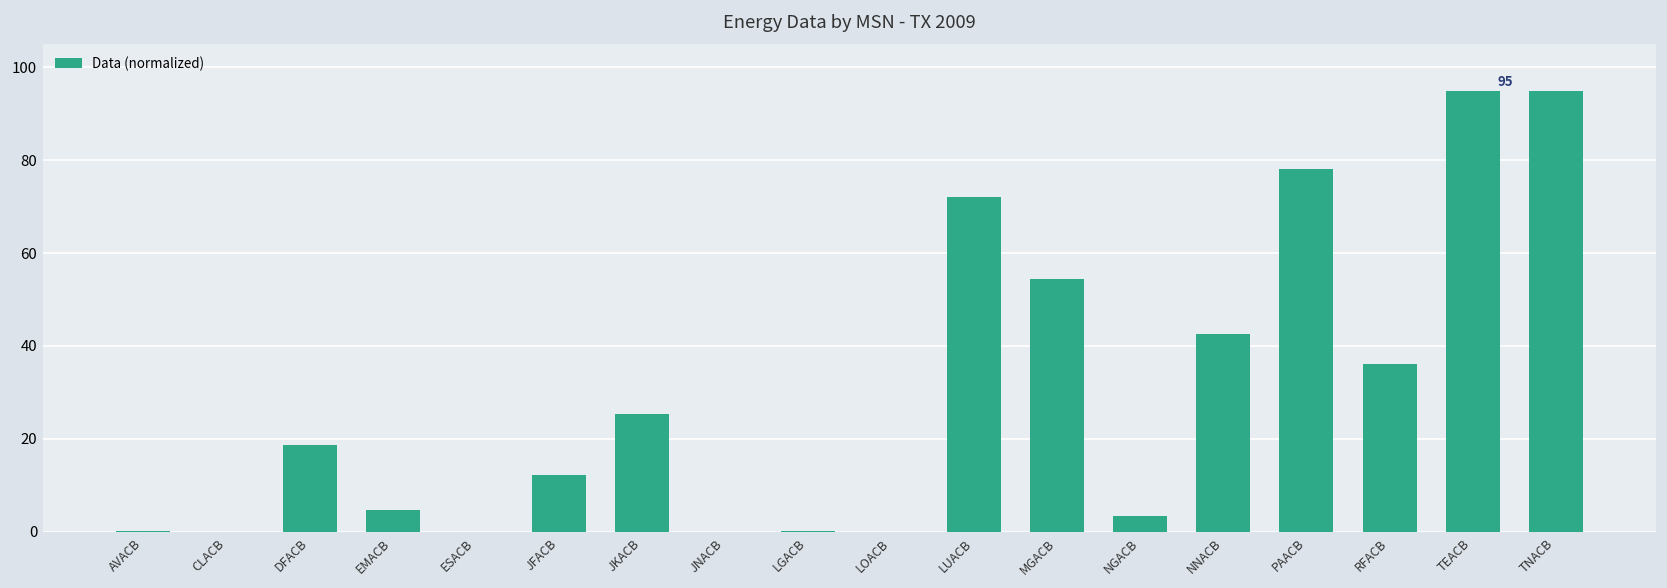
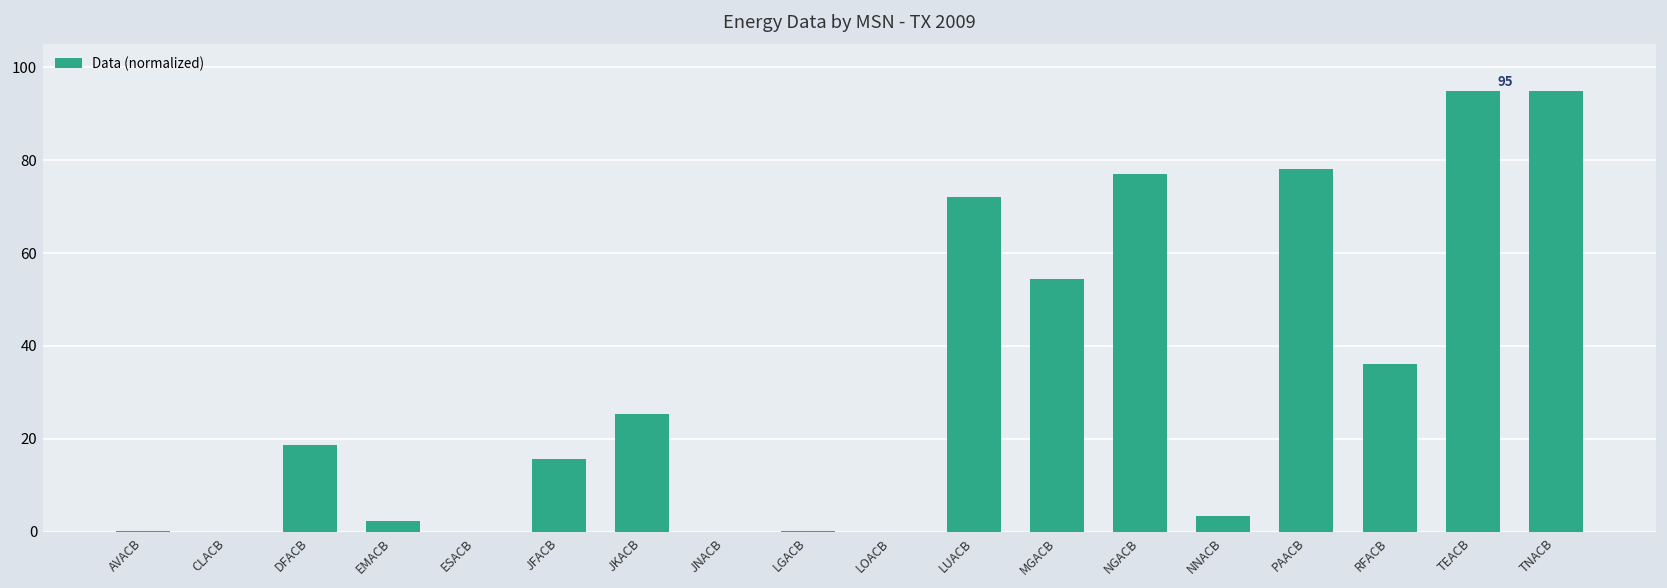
  {
    "CLACB": 0,
    "DFACB": 19,
-   "EMACB": 5,
-   "JFACB": 12,
+   "EMACB": 2,
+   "JFACB": 16,
    "JKACB": 25,
    "JNACB": 0,
    "LUACB": 72,
    "MGACB": 54,
-   "NGACB": 3,
-   "NNACB": 43,
+   "NGACB": 77,
+   "NNACB": 3,
    "PAACB": 78,
    "RFACB": 36,
    "TNACB": 95
  }
